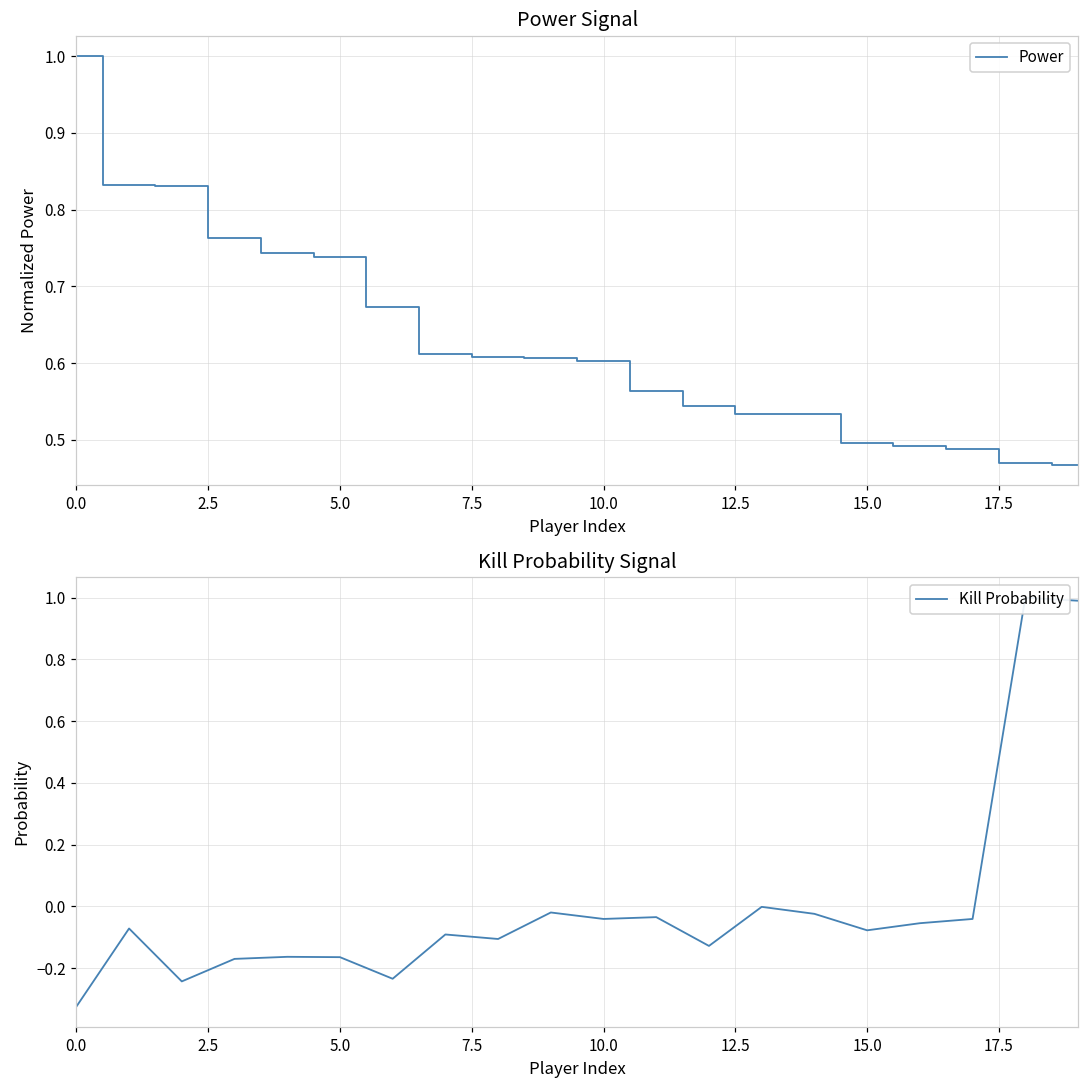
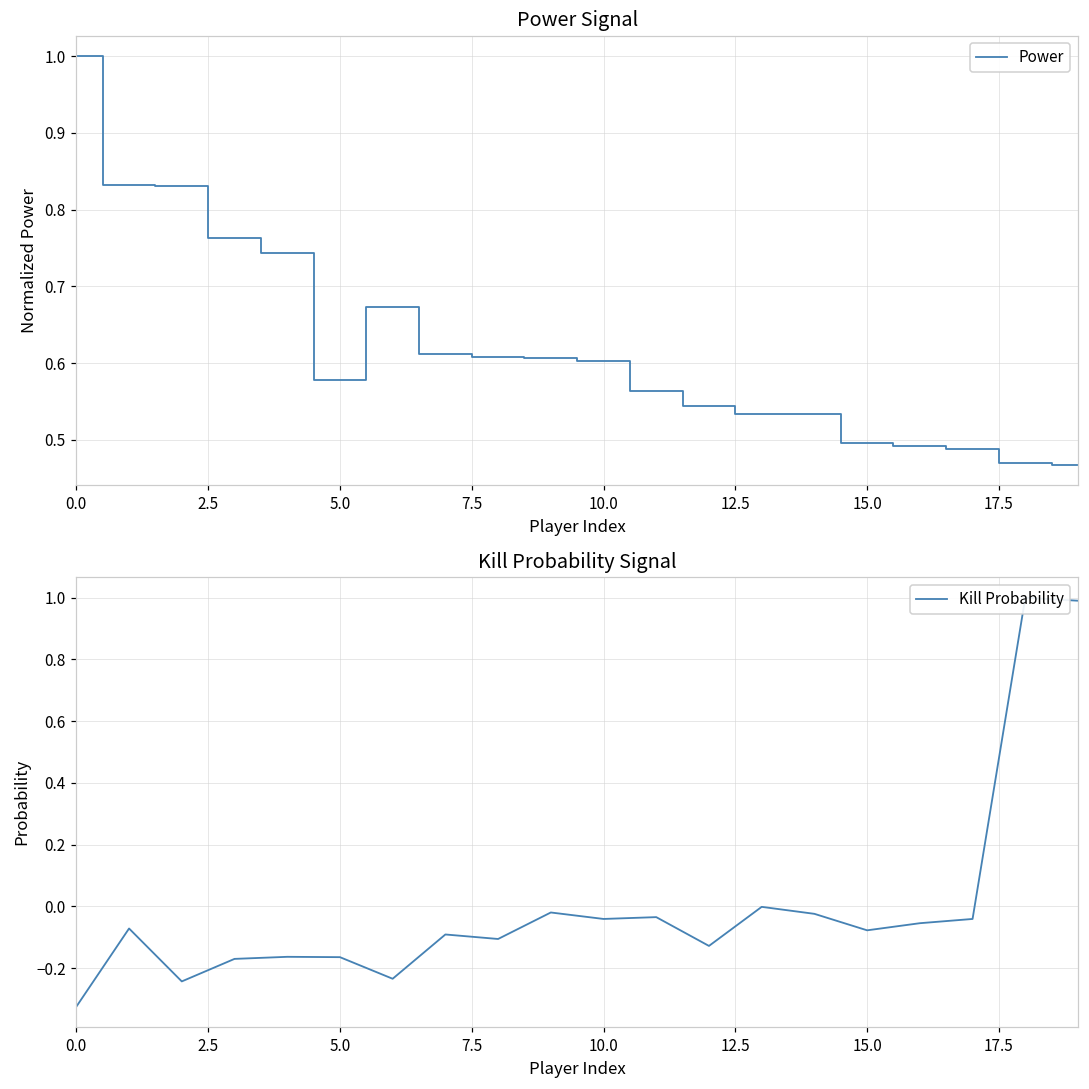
  {
    "Power Signal": {
      "0.0": 1.00,
-     "5.0": 0.74,
+     "5.0": 0.58,
      "10.0": 0.60,
      "15.0": 0.50
    },
    "Kill Probability Signal": {
      "0.0": -0.32,
      "5.0": -0.16,
      "10.0": -0.04,
      "15.0": -0.08
    }
  }
